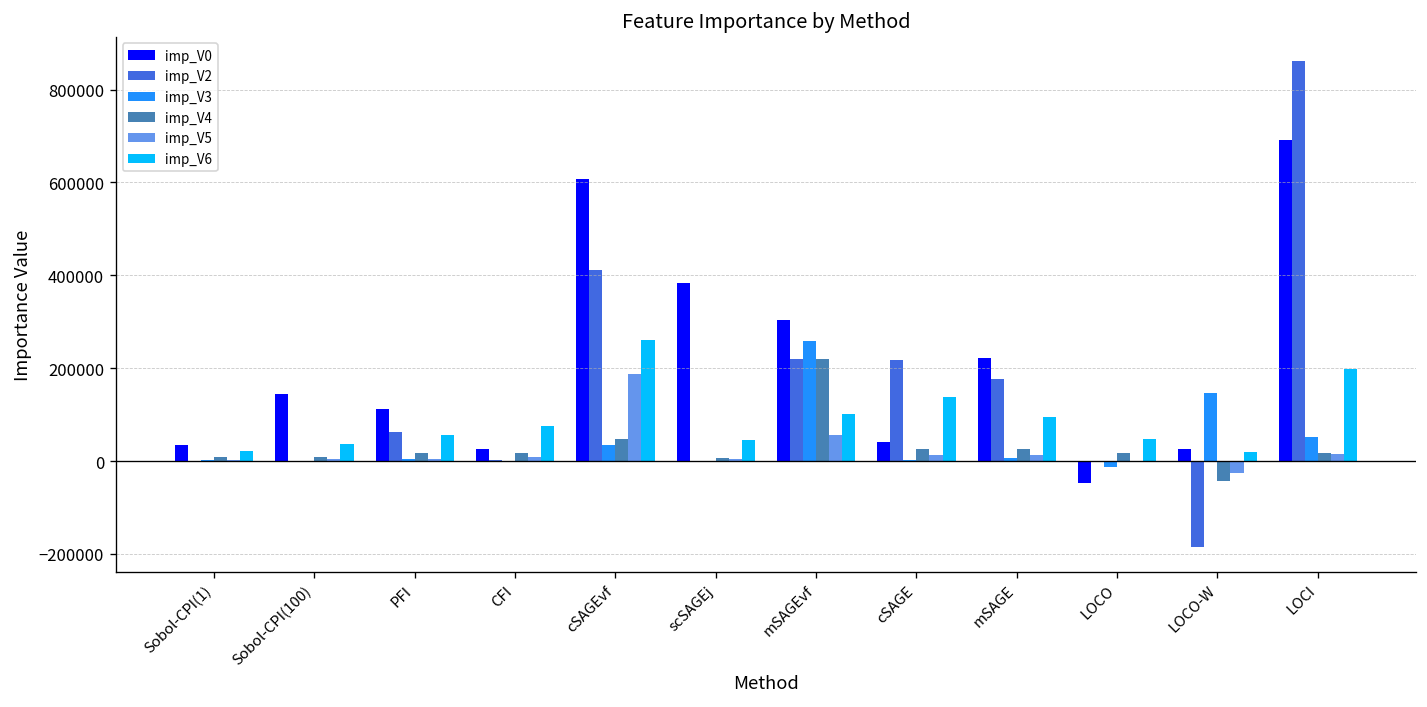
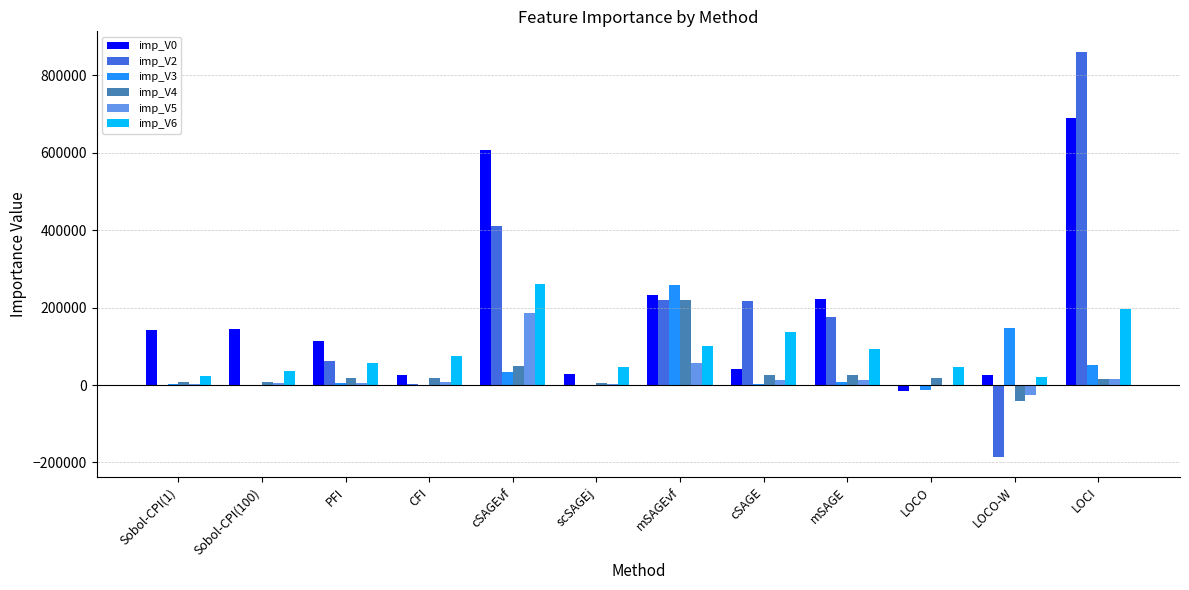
  {
    "imp_V0": {
-     "Sobol-CPI(1)": 30000,
+     "Sobol-CPI(1)": 140000,
      "Sobol-CPI(100)": 140000,
      "PFI": 110000,
      "CFI": 30000,
      "cSAGEvf": 610000,
-     "scSAGEj": 380000,
-     "mSAGEvf": 300000,
+     "scSAGEj": 30000,
+     "mSAGEvf": 230000,
      "cSAGE": 40000,
      "mSAGE": 220000,
-     "LOCO": -50000,
+     "LOCO": -20000,
      "LOCO-W": 30000,
      "LOCI": 690000
    }
  }
